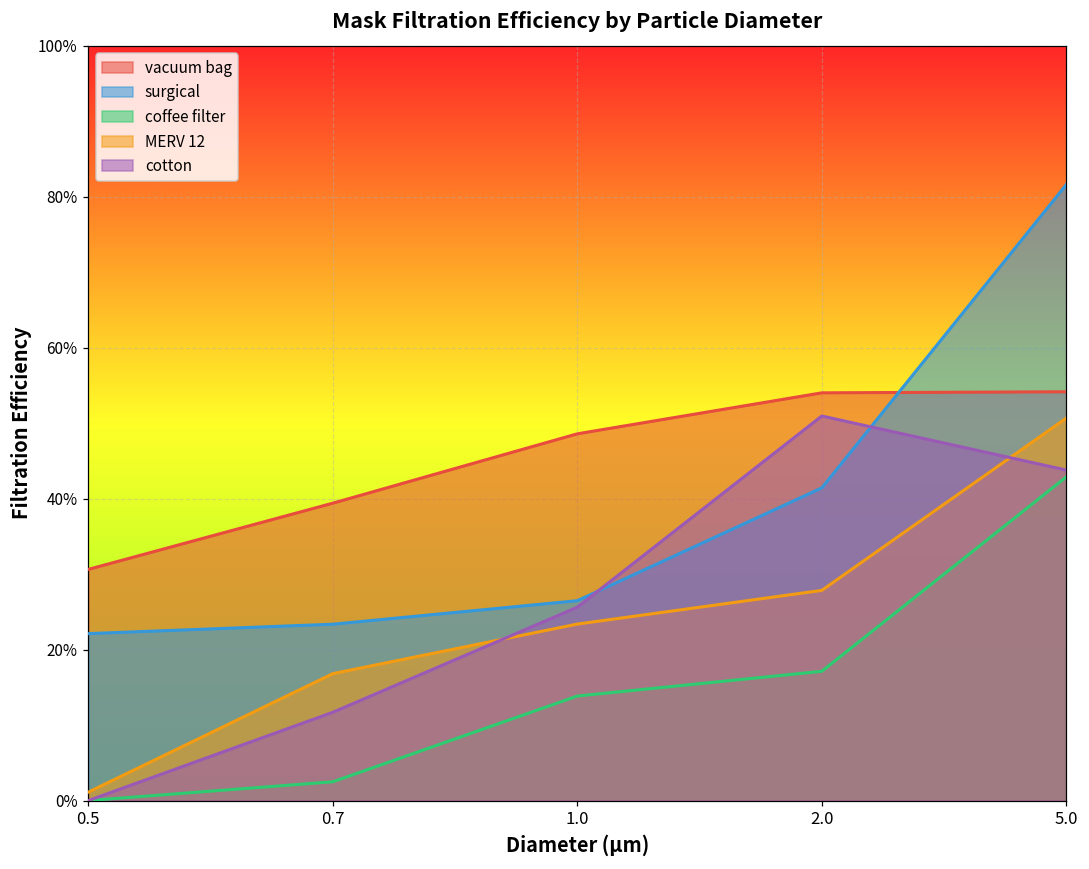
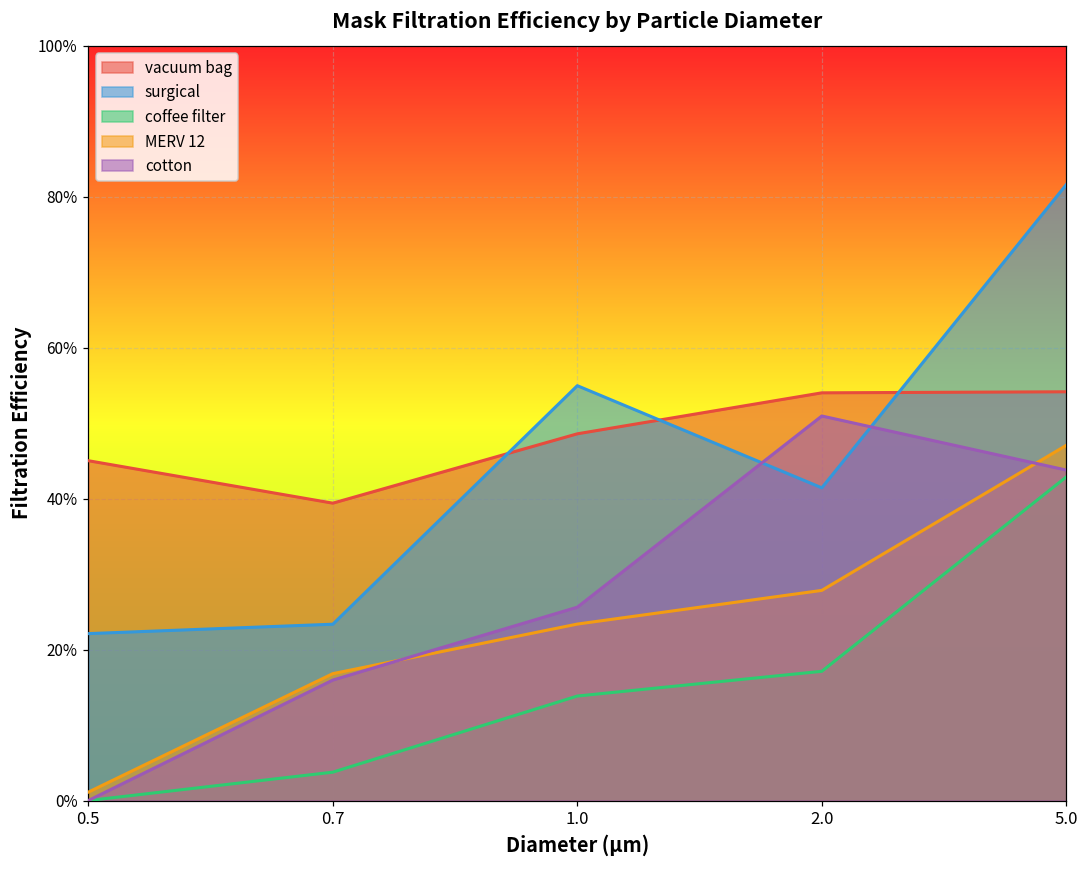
  {
    "vacuum bag": {
-     "0.5": "31%",
+     "0.5": "45%",
      "0.7": "39%",
      "1.0": "49%",
      "2.0": "54%",
      "5.0": "54%"
    },
    "surgical": {
      "0.5": "22%",
      "0.7": "23%",
-     "1.0": "26%",
+     "1.0": "55%",
      "2.0": "41%",
      "5.0": "82%"
    },
    "coffee filter": {
-     "0.7": "2%",
+     "0.7": "4%",
      "1.0": "14%",
      "2.0": "17%",
      "5.0": "43%"
    },
    "MERV 12": {
      "0.5": "1%",
      "0.7": "17%",
      "1.0": "23%",
      "2.0": "28%",
-     "5.0": "51%"
+     "5.0": "47%"
    },
    "cotton": {
-     "0.7": "12%",
+     "0.7": "16%",
      "1.0": "26%",
      "2.0": "51%",
      "5.0": "44%"
    }
  }
